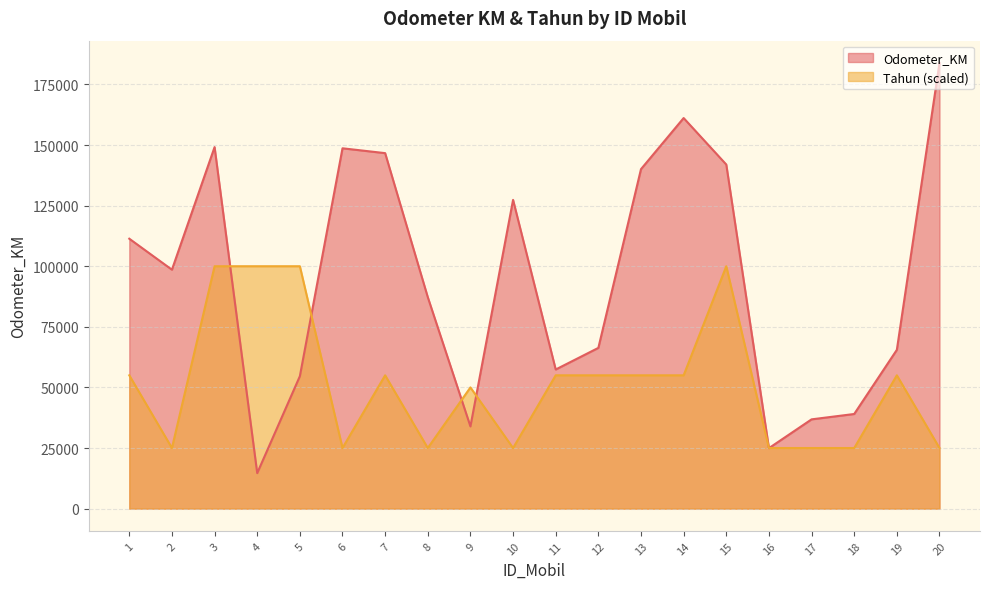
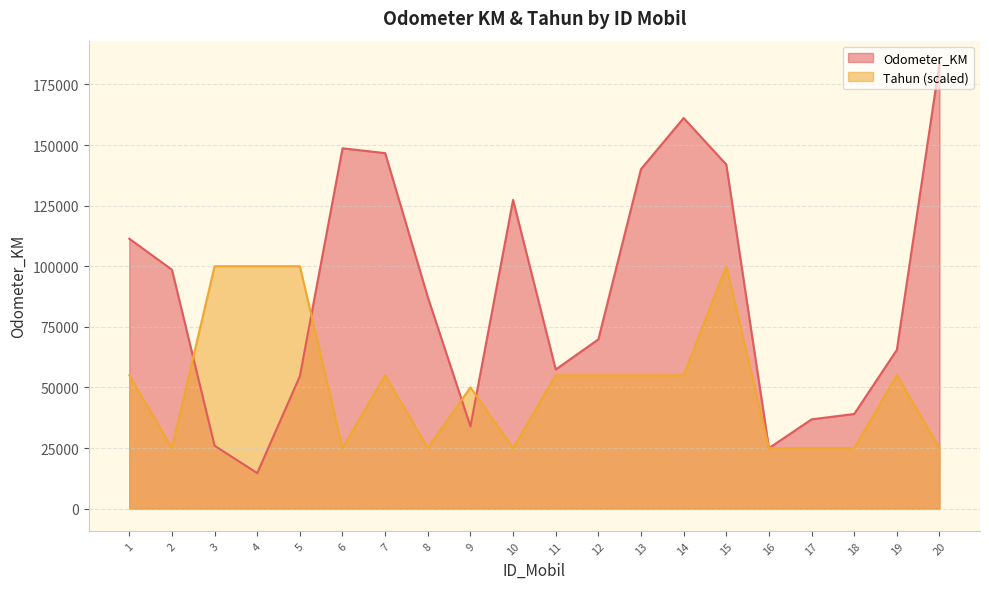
  {
    "Odometer_KM": {
      "1": 111000,
      "2": 99000,
-     "3": 149000,
+     "3": 26000,
      "4": 15000,
      "5": 55000,
      "6": 149000,
      "7": 147000,
      "8": 87000,
      "9": 34000,
      "10": 127000,
      "11": 57000,
-     "12": 66000,
+     "12": 70000,
      "13": 140000,
      "14": 161000,
      "15": 142000,
      "17": 37000,
      "18": 39000,
      "19": 66000
    }
  }
